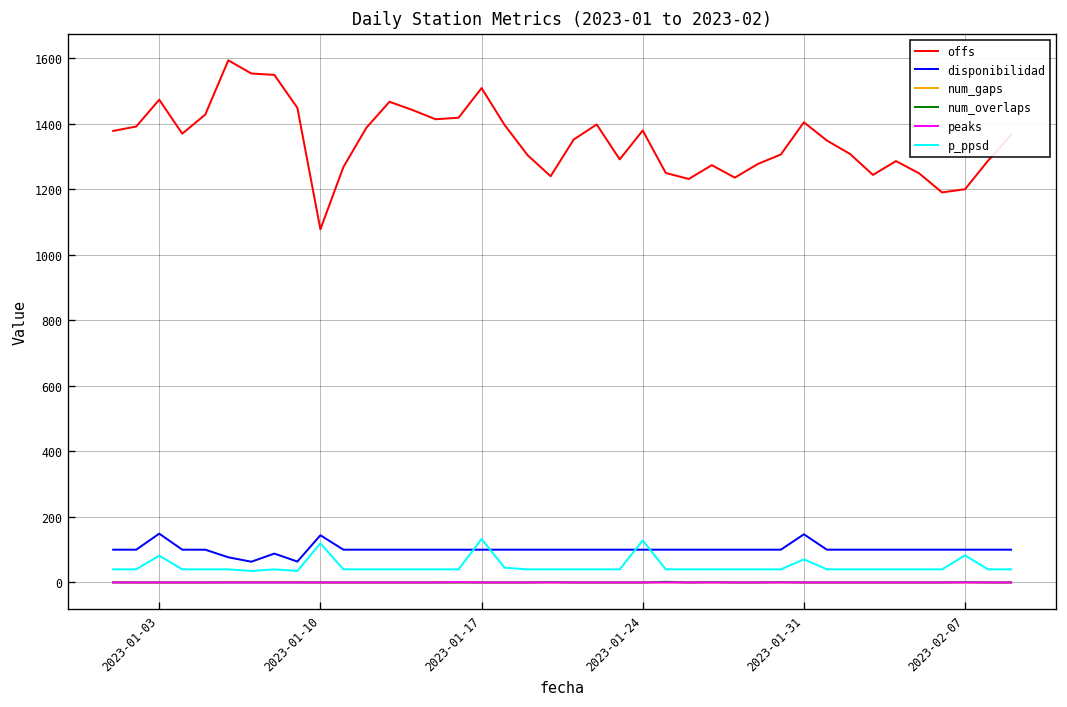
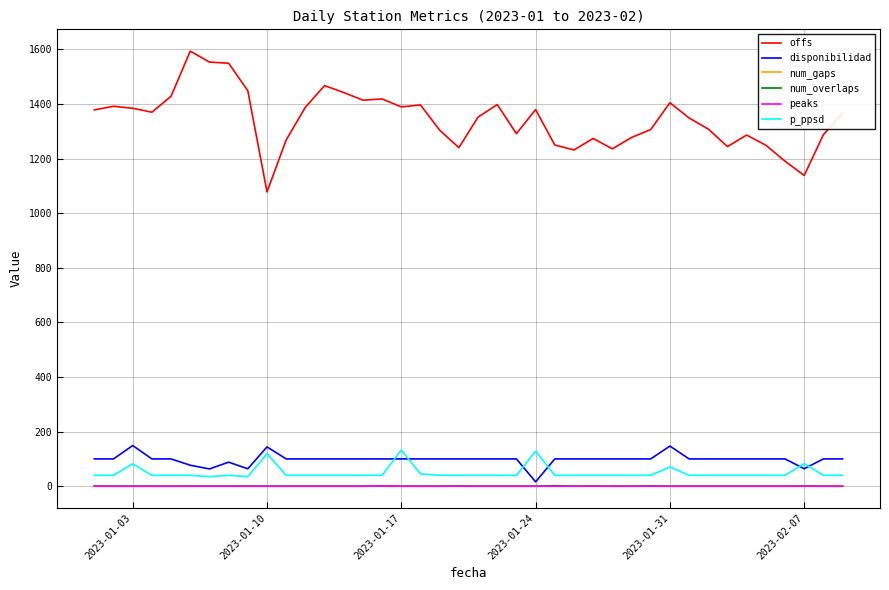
  {
    "offs": {
-     "2023-01-03": 1470,
+     "2023-01-03": 1380,
      "2023-01-10": 1080,
-     "2023-01-17": 1510,
+     "2023-01-17": 1390,
      "2023-01-24": 1380,
      "2023-01-31": 1400,
-     "2023-02-07": 1200
+     "2023-02-07": 1140
    },
    "disponibilidad": {
      "2023-01-03": 150,
      "2023-01-10": 140,
      "2023-01-17": 100,
-     "2023-01-24": 100,
+     "2023-01-24": 20,
      "2023-01-31": 150,
-     "2023-02-07": 100
+     "2023-02-07": 60
    },
    "peaks": {
      "2023-01-03": 0,
      "2023-01-10": 0,
      "2023-01-17": 0,
      "2023-01-24": 0,
      "2023-01-31": 0,
      "2023-02-07": 0
    },
    "p_ppsd": {
      "2023-01-03": 80,
      "2023-01-10": 120,
      "2023-01-17": 130,
      "2023-01-24": 130,
      "2023-01-31": 70,
      "2023-02-07": 80
    }
  }
